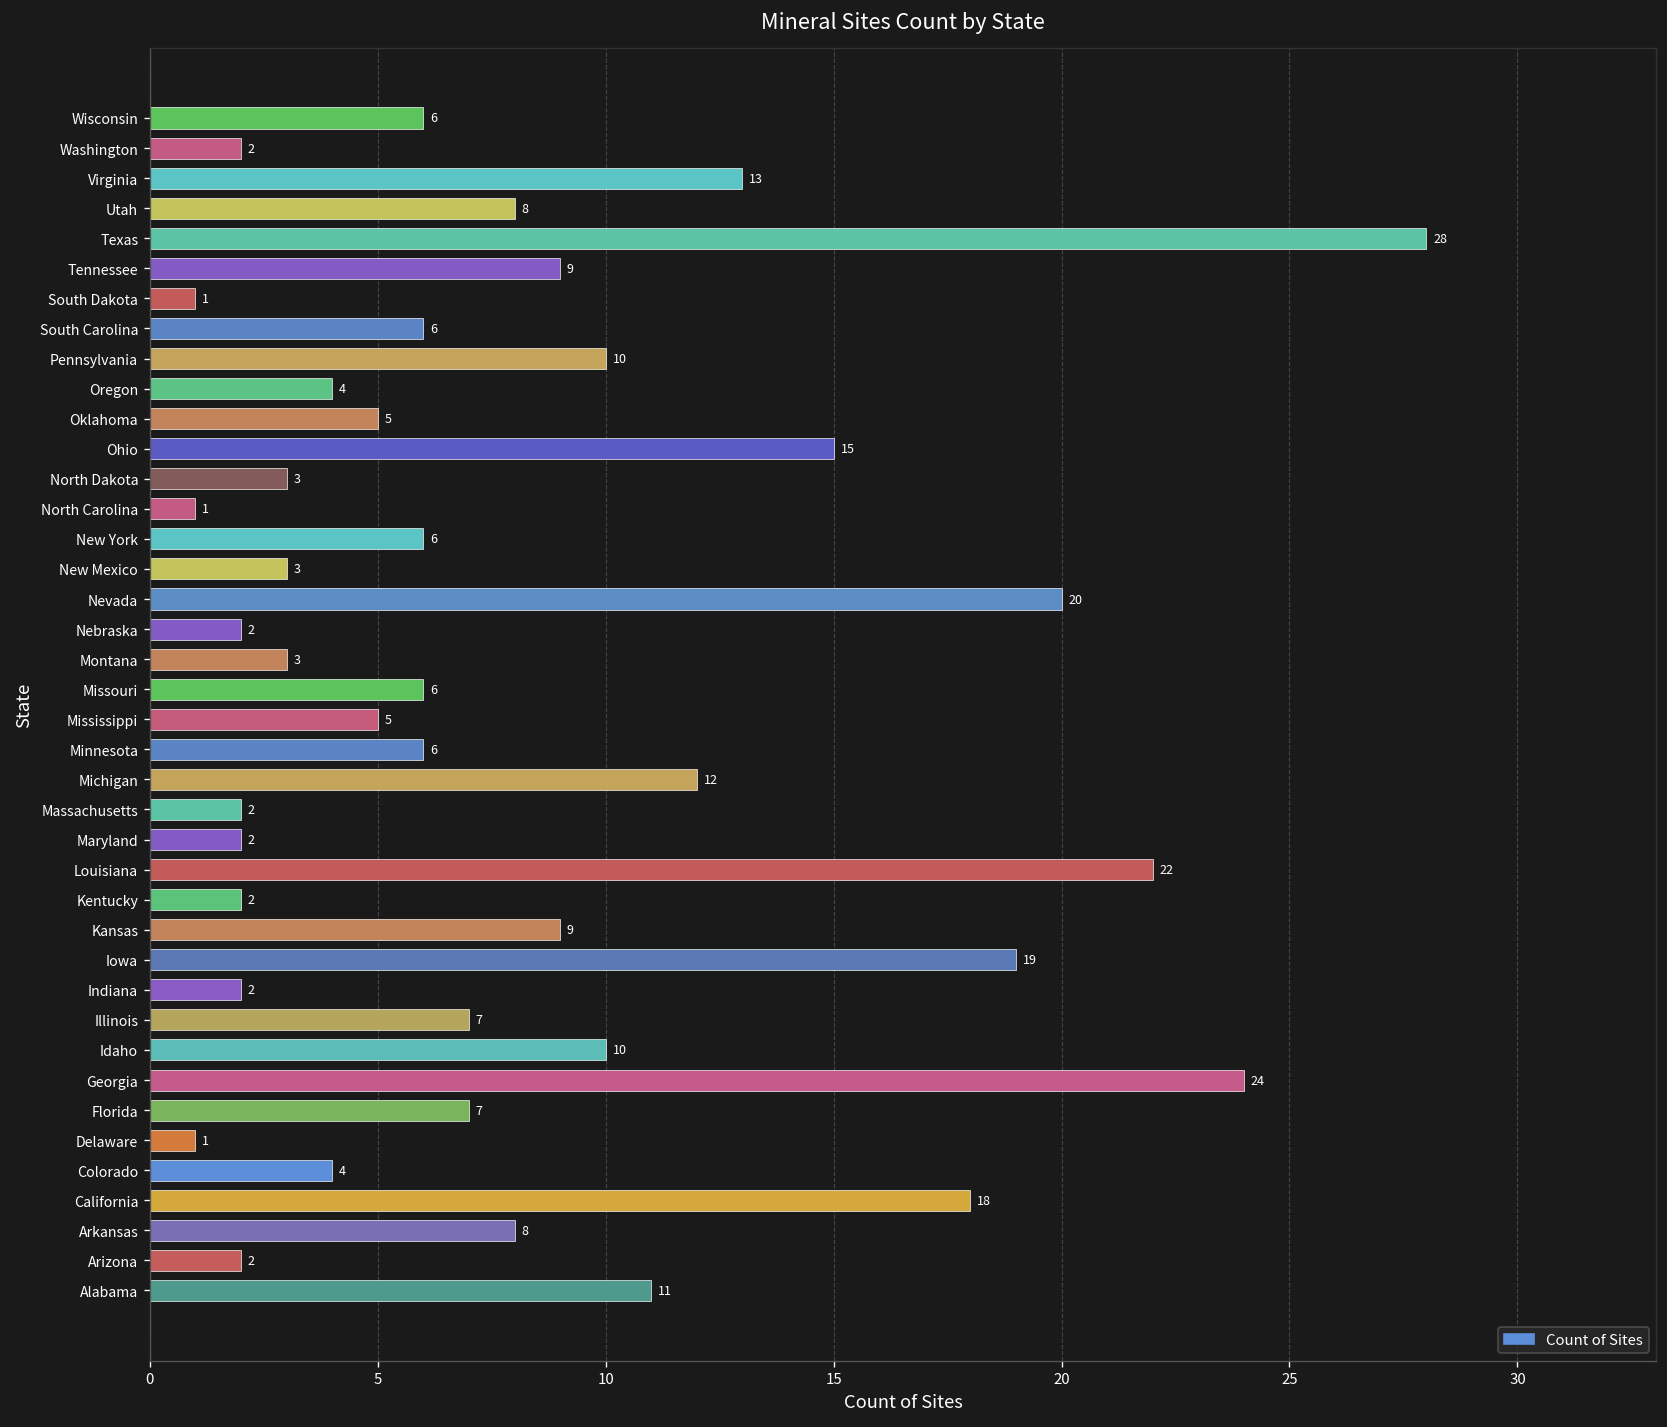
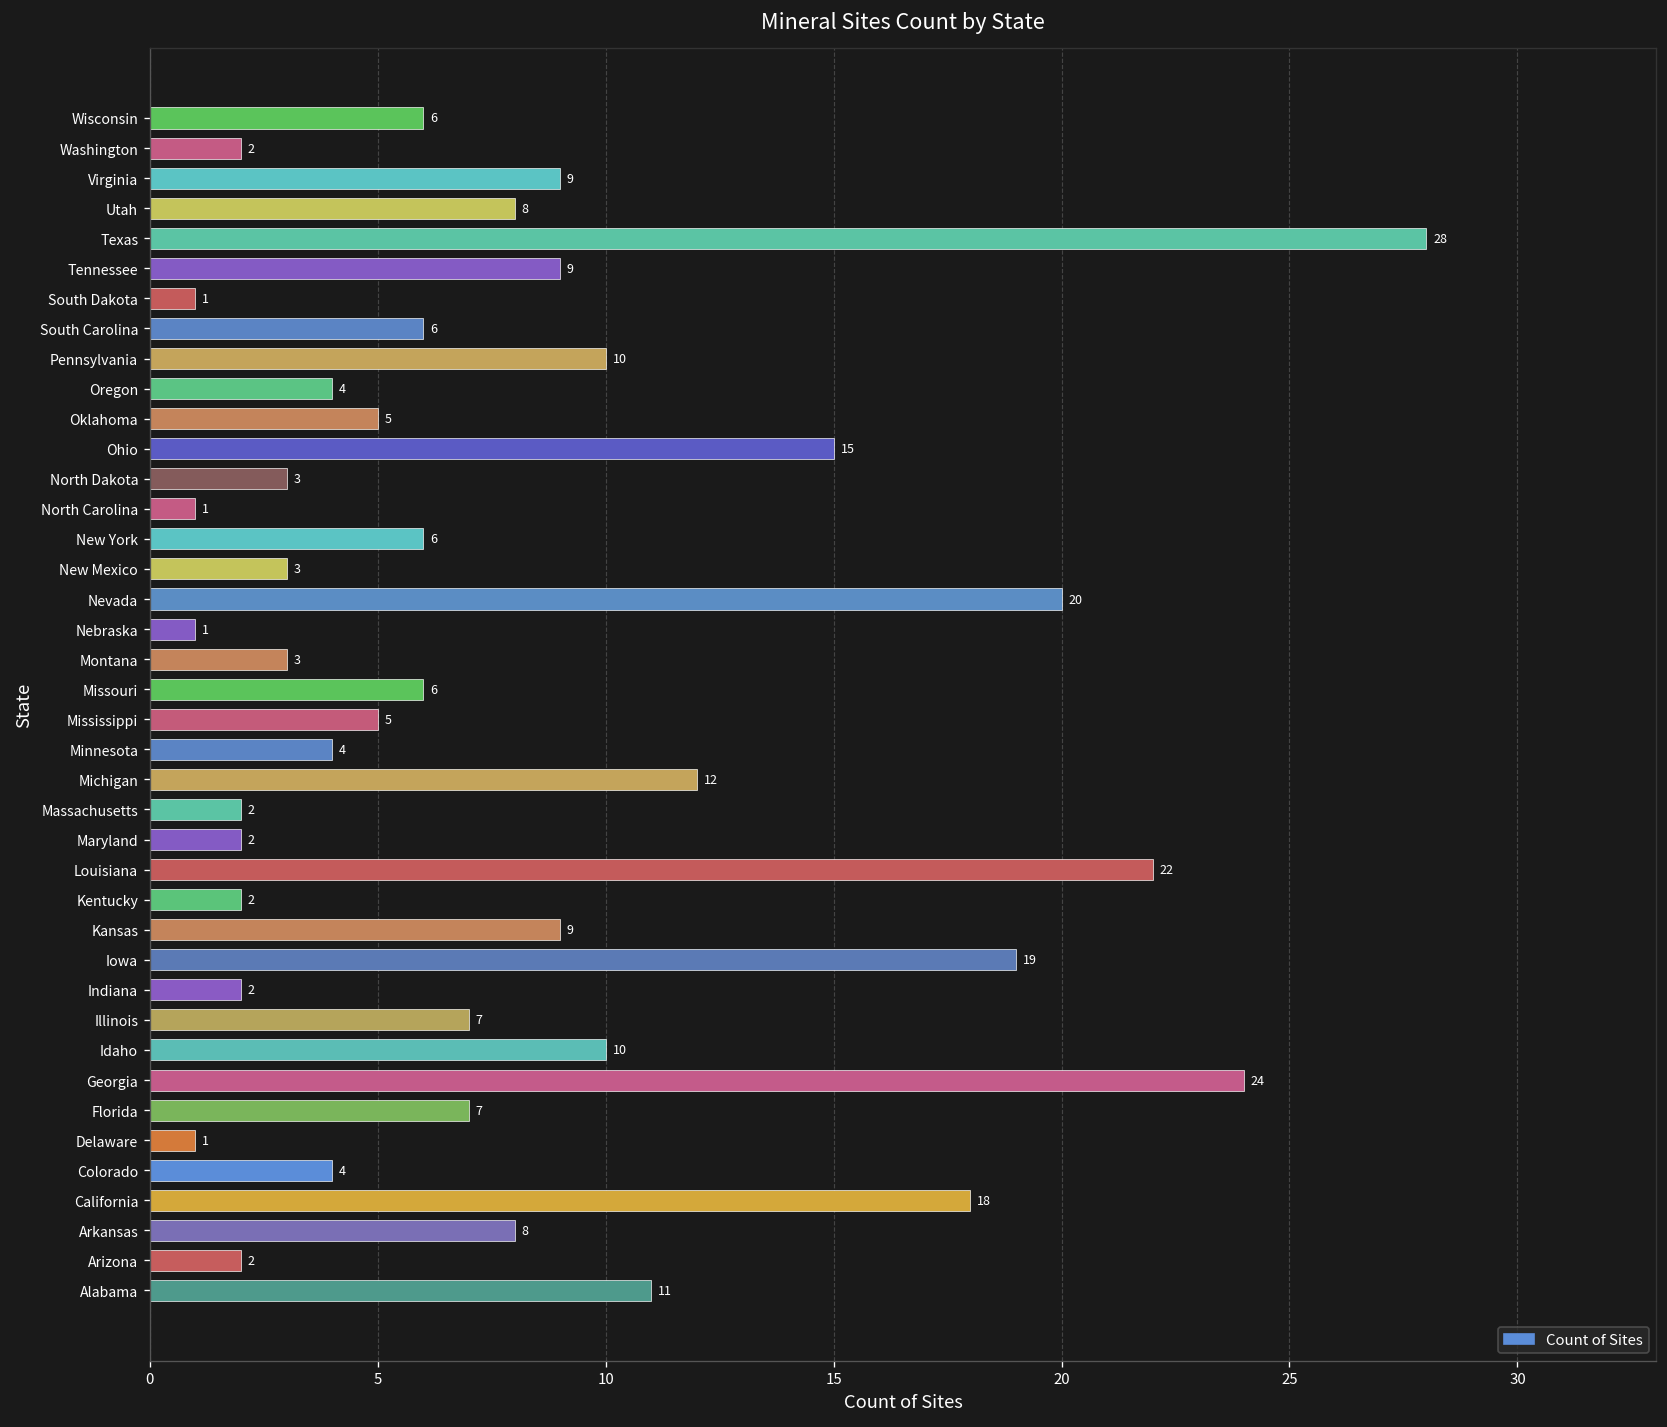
  {
    "Wisconsin": 6,
    "Washington": 2,
-   "Virginia": 13,
+   "Virginia": 9,
    "Utah": 8,
    "Texas": 28,
    "Tennessee": 9,
    "South Dakota": 1,
    "South Carolina": 6,
    "Pennsylvania": 10,
    "Oregon": 4,
    "Oklahoma": 5,
    "Ohio": 15,
    "North Dakota": 3,
    "North Carolina": 1,
    "New York": 6,
    "New Mexico": 3,
    "Nevada": 20,
-   "Nebraska": 2,
+   "Nebraska": 1,
    "Montana": 3,
    "Missouri": 6,
    "Mississippi": 5,
-   "Minnesota": 6,
+   "Minnesota": 4,
    "Michigan": 12,
    "Massachusetts": 2,
    "Maryland": 2,
    "Louisiana": 22,
    "Kentucky": 2,
    "Kansas": 9,
    "Iowa": 19,
    "Indiana": 2,
    "Illinois": 7,
    "Idaho": 10,
    "Georgia": 24,
    "Florida": 7,
    "Delaware": 1,
    "Colorado": 4,
    "California": 18,
    "Arkansas": 8,
    "Arizona": 2,
    "Alabama": 11
  }
